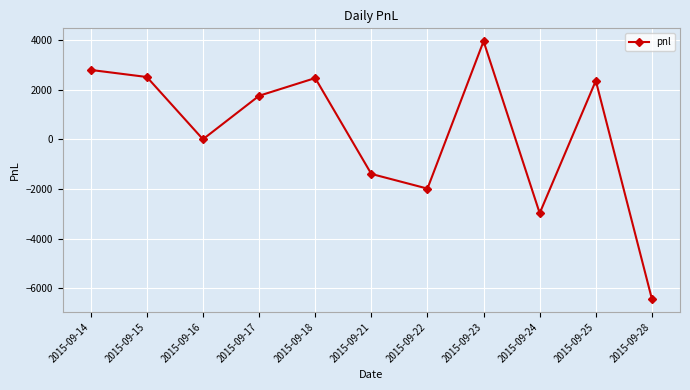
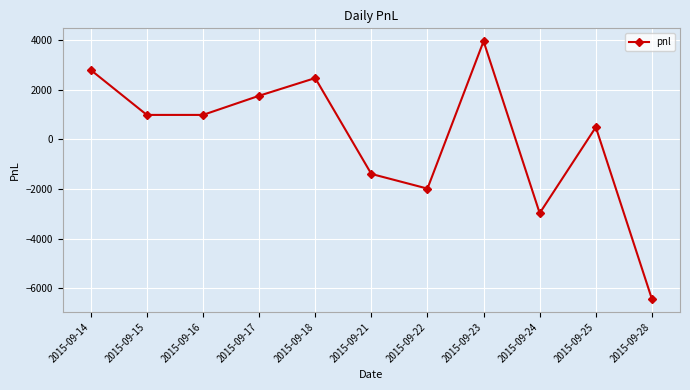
  {
    "2015-09-14": 2800,
-   "2015-09-15": 2500,
-   "2015-09-16": 0,
+   "2015-09-15": 1000,
+   "2015-09-16": 1000,
    "2015-09-17": 1800,
    "2015-09-18": 2500,
    "2015-09-21": -1400,
    "2015-09-22": -2000,
    "2015-09-23": 4000,
    "2015-09-24": -3000,
-   "2015-09-25": 2400,
+   "2015-09-25": 500,
    "2015-09-28": -6400
  }
